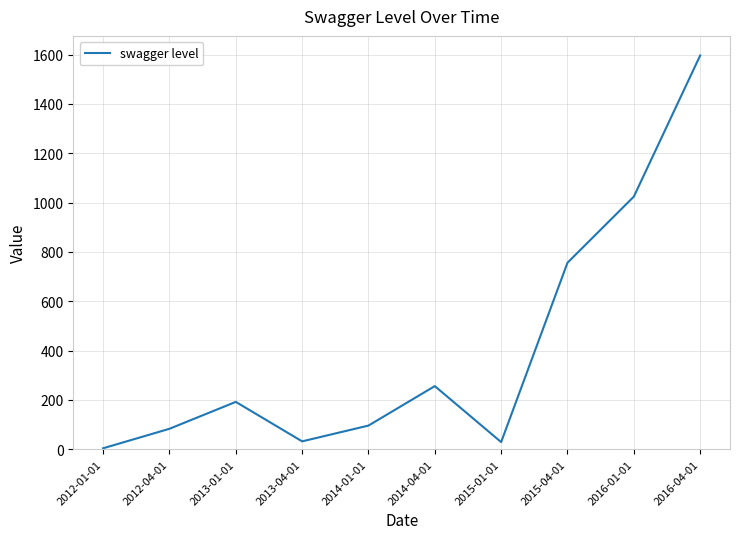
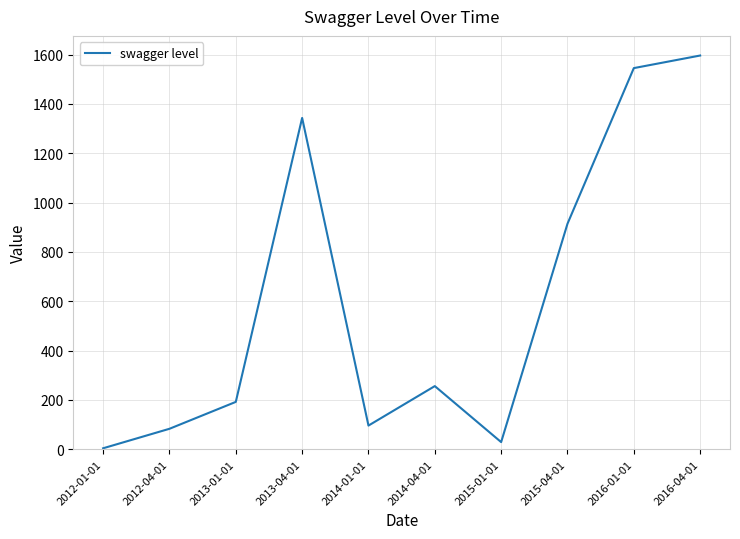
  {
    "2012-01-01": 0,
    "2012-04-01": 80,
    "2013-01-01": 190,
-   "2013-04-01": 30,
+   "2013-04-01": 1340,
    "2014-01-01": 100,
    "2014-04-01": 260,
    "2015-01-01": 30,
-   "2015-04-01": 760,
-   "2016-01-01": 1020,
+   "2015-04-01": 910,
+   "2016-01-01": 1550,
    "2016-04-01": 1600
  }
